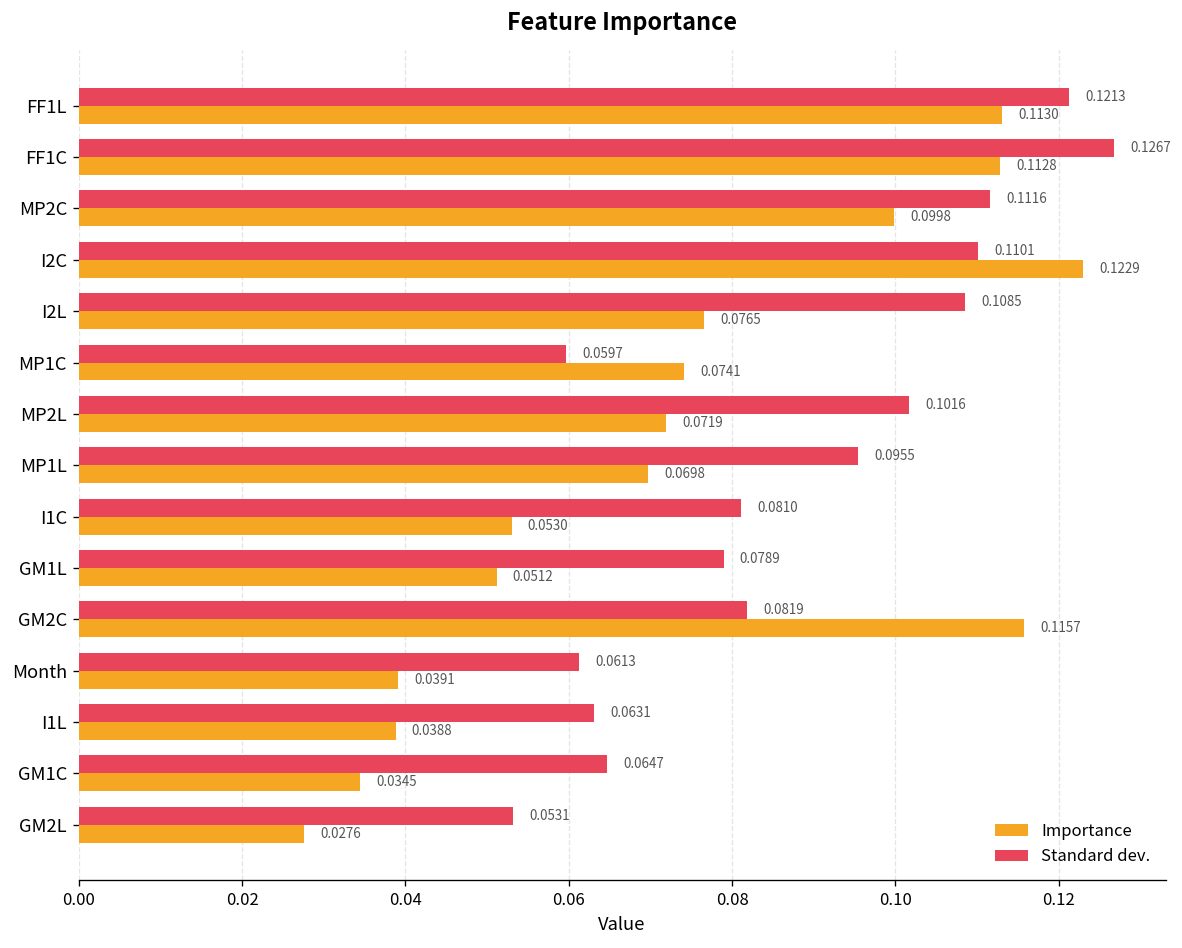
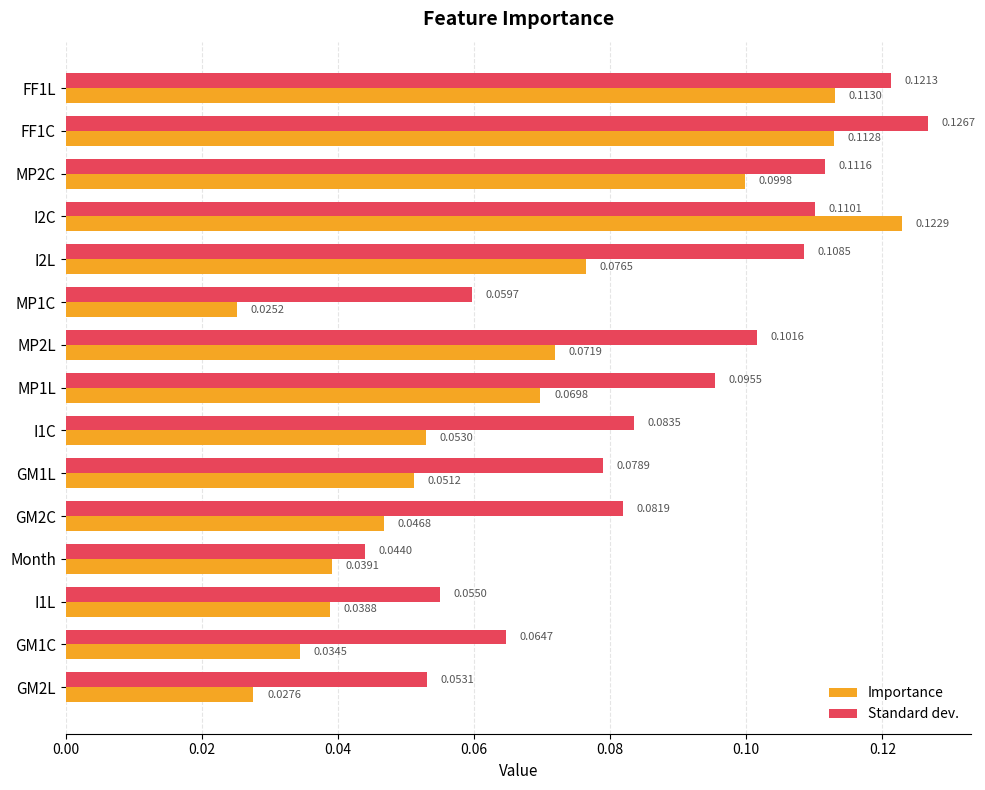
  {
    "Importance": {
      "FF1L": 0.1130,
      "FF1C": 0.1128,
      "MP2C": 0.0998,
      "I2C": 0.1229,
      "I2L": 0.0765,
-     "MP1C": 0.0741,
+     "MP1C": 0.0252,
      "MP2L": 0.0719,
      "MP1L": 0.0698,
      "I1C": 0.0530,
      "GM1L": 0.0512,
-     "GM2C": 0.1157,
+     "GM2C": 0.0468,
      "Month": 0.0391,
      "I1L": 0.0388,
      "GM1C": 0.0345,
      "GM2L": 0.0276
    },
    "Standard dev.": {
      "FF1L": 0.1213,
      "FF1C": 0.1267,
      "MP2C": 0.1116,
      "I2C": 0.1101,
      "I2L": 0.1085,
      "MP1C": 0.0597,
      "MP2L": 0.1016,
      "MP1L": 0.0955,
-     "I1C": 0.0810,
+     "I1C": 0.0835,
      "GM1L": 0.0789,
      "GM2C": 0.0819,
-     "Month": 0.0613,
-     "I1L": 0.0631,
+     "Month": 0.0440,
+     "I1L": 0.0550,
      "GM1C": 0.0647,
      "GM2L": 0.0531
    }
  }
